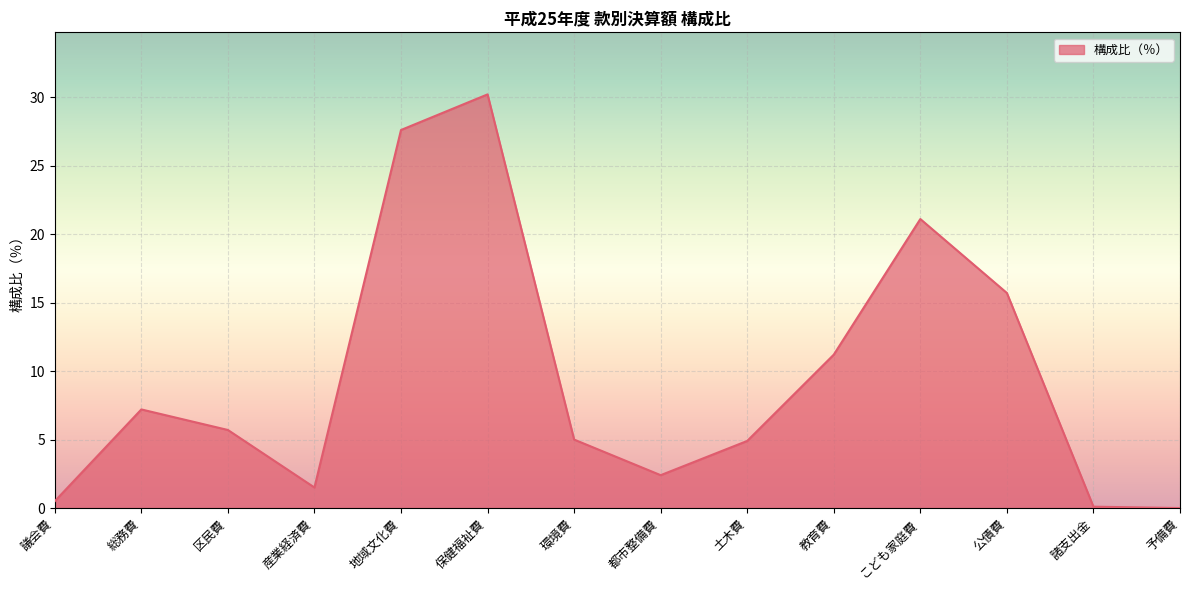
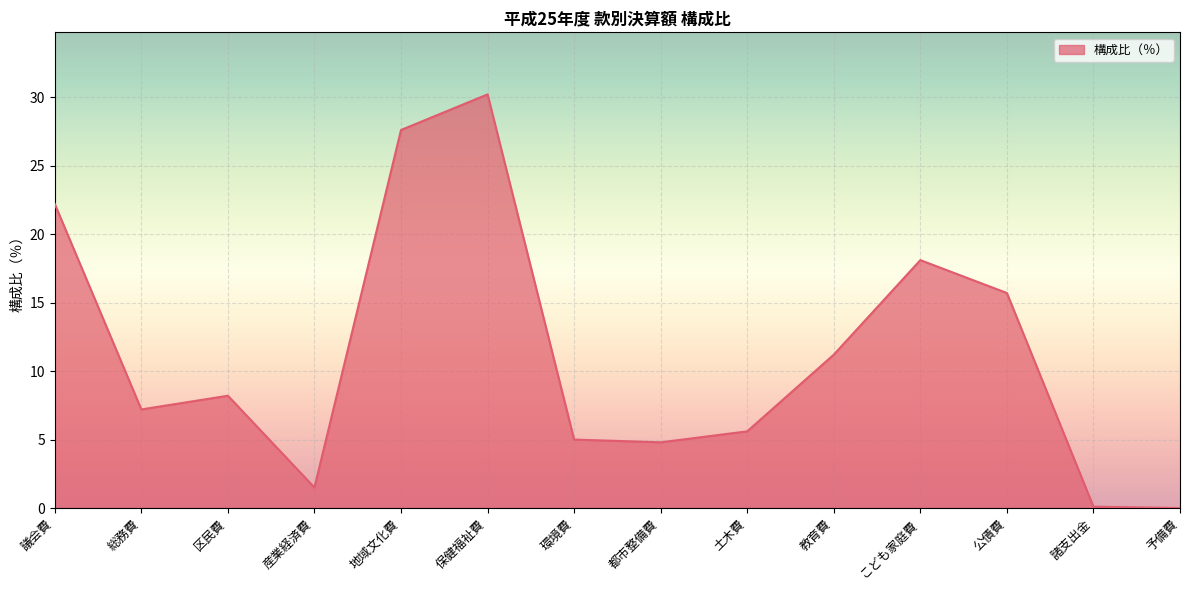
  {
-   "議会費": 0.5,
+   "議会費": 22.2,
    "総務費": 7.2,
-   "区民費": 5.7,
+   "区民費": 8.2,
    "産業経済費": 1.5,
    "地域文化費": 27.6,
    "保健福祉費": 30.2,
    "環境費": 5.0,
-   "都市整備費": 2.4,
-   "土木費": 4.9,
+   "都市整備費": 4.8,
+   "土木費": 5.6,
    "教育費": 11.2,
-   "こども家庭費": 21.1,
+   "こども家庭費": 18.1,
    "公債費": 15.7,
    "諸支出金": 0.1,
    "予備費": 0.0
  }
